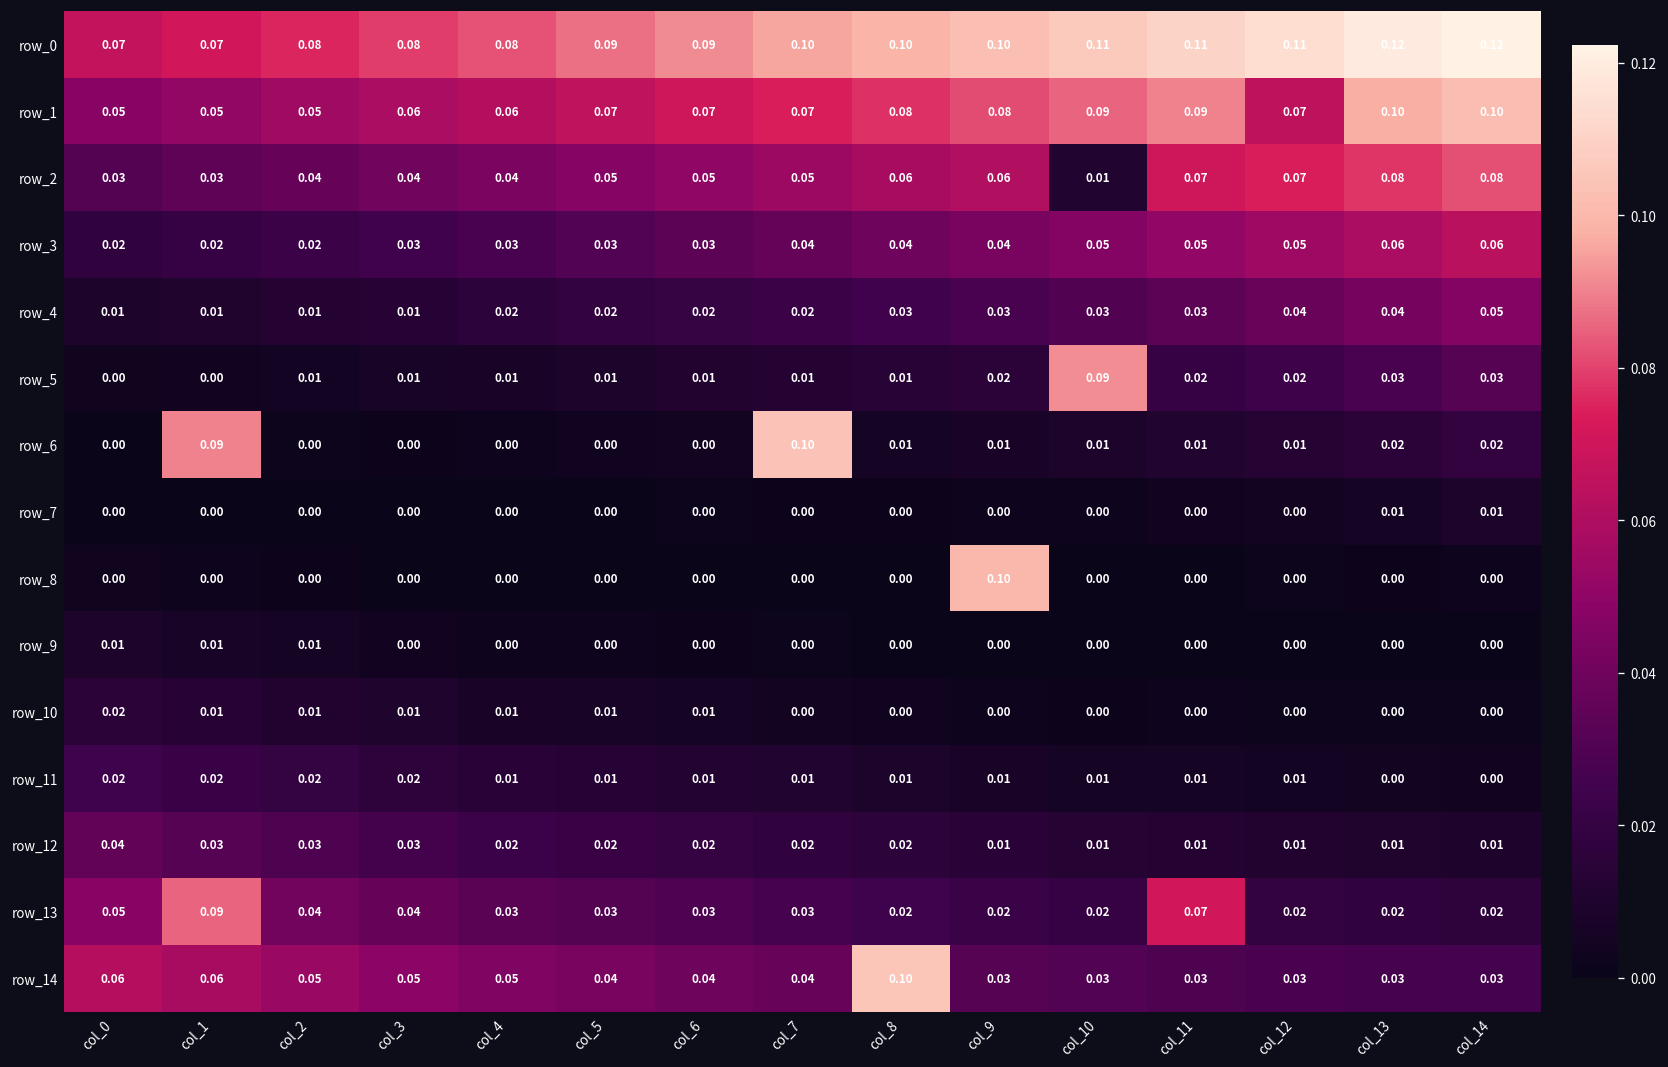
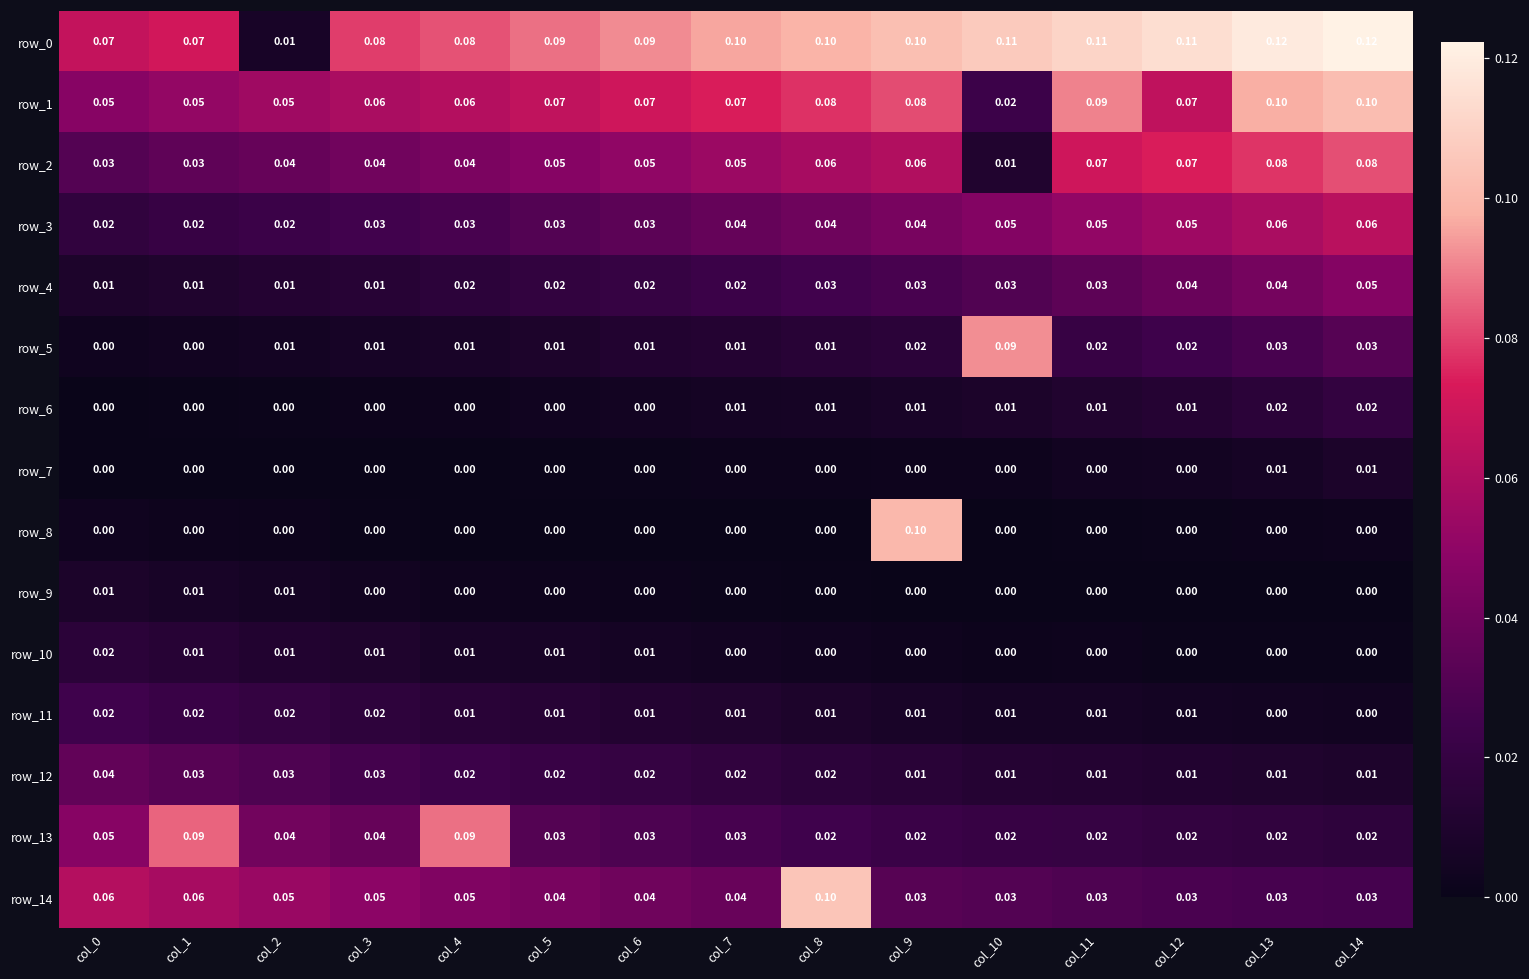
  {
    "row_0": {
      "col_0": 0.07,
      "col_1": 0.07,
-     "col_2": 0.08,
+     "col_2": 0.01,
      "col_3": 0.08,
      "col_4": 0.08,
      "col_5": 0.09,
      "col_6": 0.09,
      "col_7": 0.10,
      "col_8": 0.10,
      "col_9": 0.10,
      "col_10": 0.11,
      "col_11": 0.11
    },
    "row_1": {
      "col_0": 0.05,
      "col_1": 0.05,
      "col_2": 0.05,
      "col_3": 0.06,
      "col_4": 0.06,
      "col_5": 0.07,
      "col_6": 0.07,
      "col_7": 0.07,
      "col_8": 0.08,
      "col_9": 0.08,
-     "col_10": 0.09,
+     "col_10": 0.02,
      "col_11": 0.09,
      "col_12": 0.07,
      "col_13": 0.10,
      "col_14": 0.10
    },
    "row_6": {
      "col_0": 0.00,
-     "col_1": 0.09,
+     "col_1": 0.00,
      "col_2": 0.00,
      "col_3": 0.00,
      "col_4": 0.00,
      "col_5": 0.00,
      "col_6": 0.00,
-     "col_7": 0.10,
+     "col_7": 0.01,
      "col_8": 0.01,
      "col_9": 0.01,
      "col_10": 0.01,
      "col_11": 0.01,
      "col_12": 0.01,
      "col_13": 0.02,
      "col_14": 0.02
    },
    "row_13": {
      "col_0": 0.05,
      "col_1": 0.09,
      "col_2": 0.04,
      "col_3": 0.04,
-     "col_4": 0.03,
+     "col_4": 0.09,
      "col_5": 0.03,
      "col_6": 0.03,
      "col_7": 0.03,
      "col_8": 0.02,
      "col_9": 0.02,
      "col_10": 0.02,
-     "col_11": 0.07,
+     "col_11": 0.02,
      "col_12": 0.02,
      "col_13": 0.02,
      "col_14": 0.02
    }
  }
